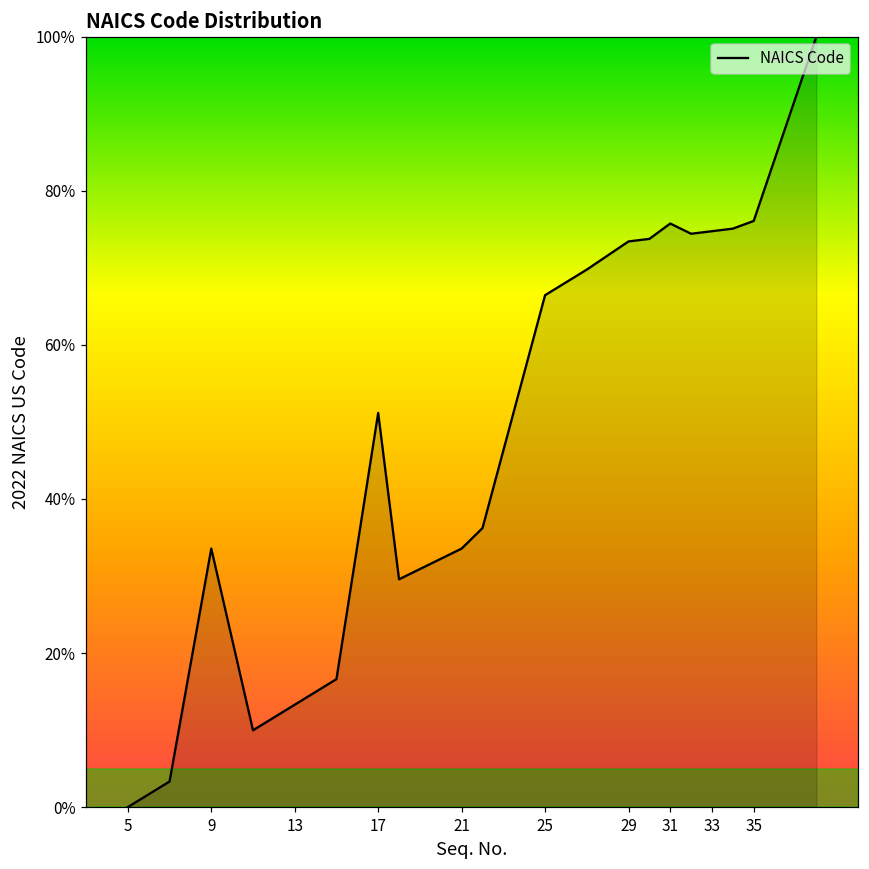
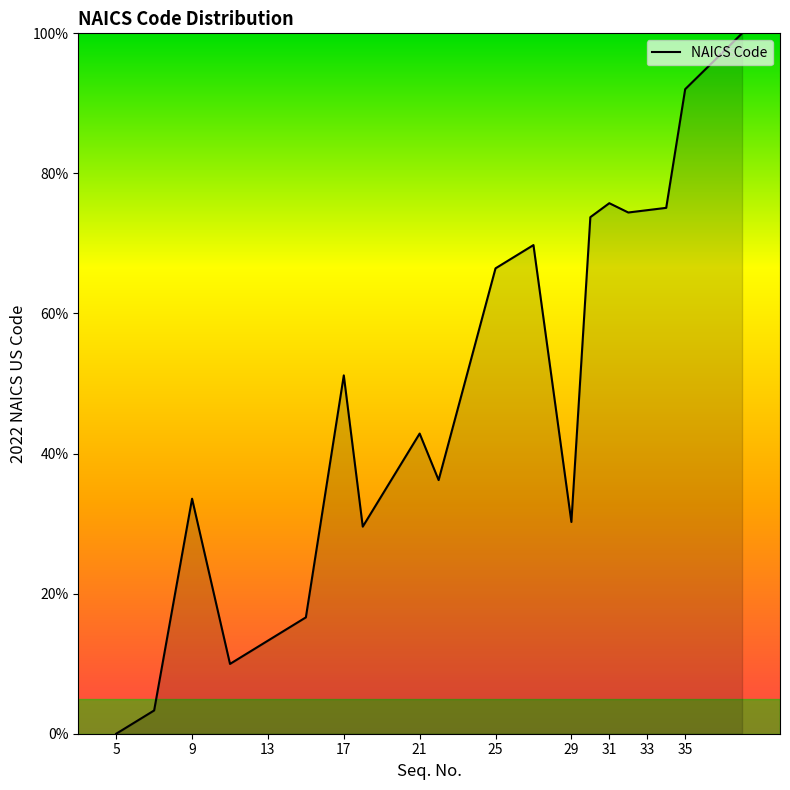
  {
    "9": "34%",
    "13": "13%",
    "17": "51%",
-   "21": "34%",
+   "21": "43%",
    "25": "66%",
-   "29": "73%",
+   "29": "30%",
    "31": "76%",
    "33": "75%",
-   "35": "76%"
+   "35": "92%"
  }
